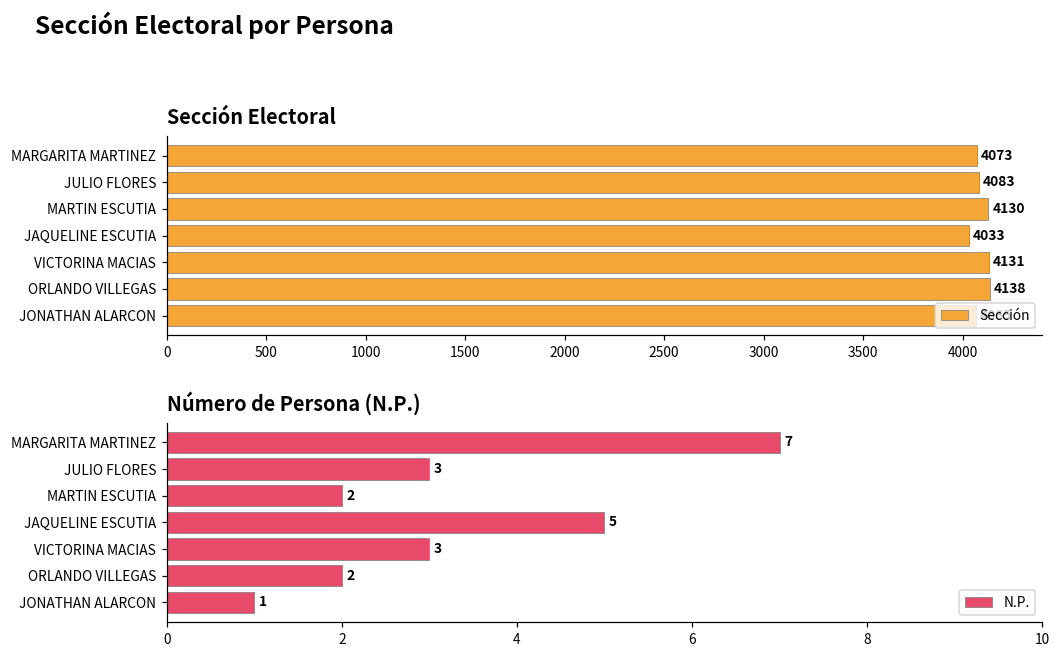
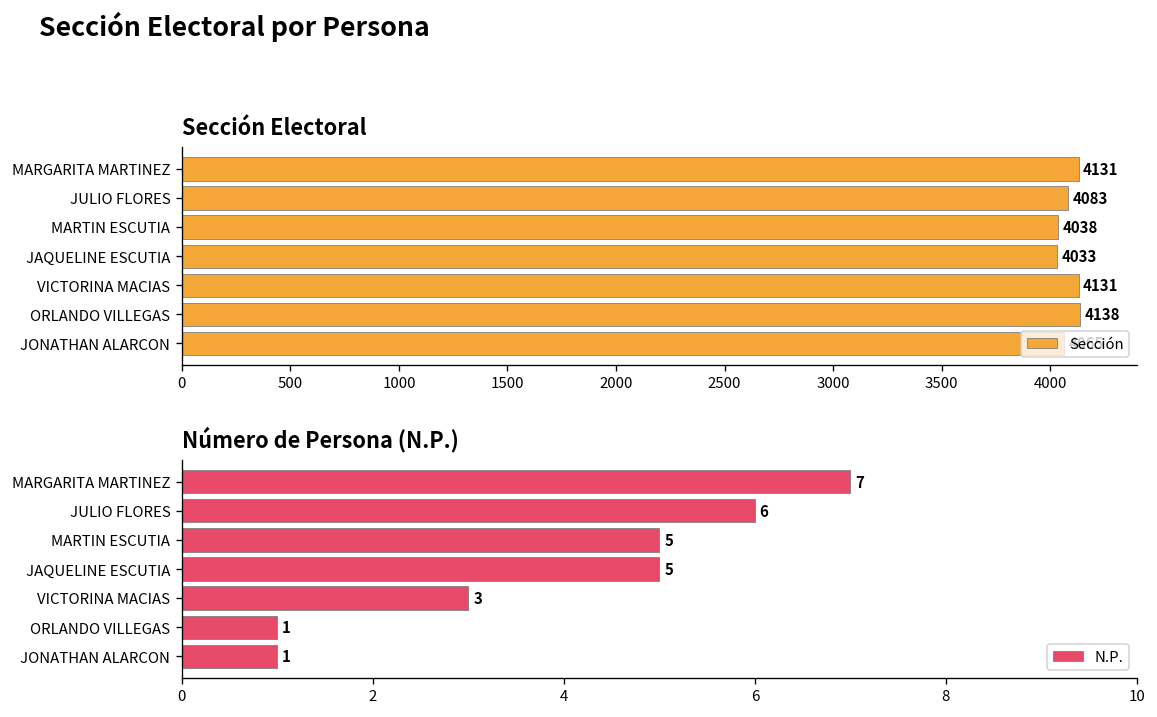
  {
    "Sección Electoral": {
-     "MARGARITA MARTINEZ": 4073,
+     "MARGARITA MARTINEZ": 4131,
      "JULIO FLORES": 4083,
-     "MARTIN ESCUTIA": 4130,
+     "MARTIN ESCUTIA": 4038,
      "JAQUELINE ESCUTIA": 4033,
      "VICTORINA MACIAS": 4131,
      "ORLANDO VILLEGAS": 4138
    },
    "Número de Persona (N.P.)": {
      "MARGARITA MARTINEZ": 7,
-     "JULIO FLORES": 3,
-     "MARTIN ESCUTIA": 2,
+     "JULIO FLORES": 6,
+     "MARTIN ESCUTIA": 5,
      "JAQUELINE ESCUTIA": 5,
      "VICTORINA MACIAS": 3,
-     "ORLANDO VILLEGAS": 2,
+     "ORLANDO VILLEGAS": 1,
      "JONATHAN ALARCON": 1
    }
  }
